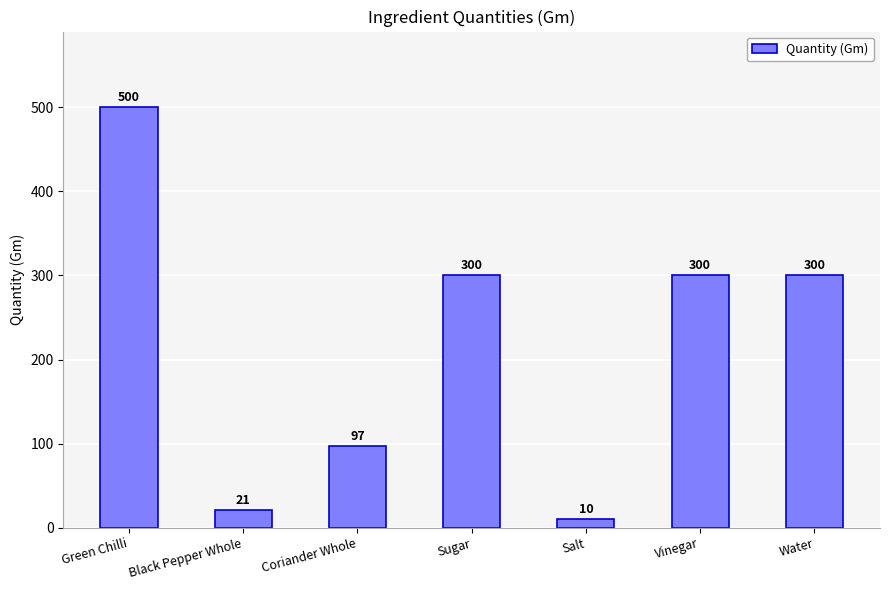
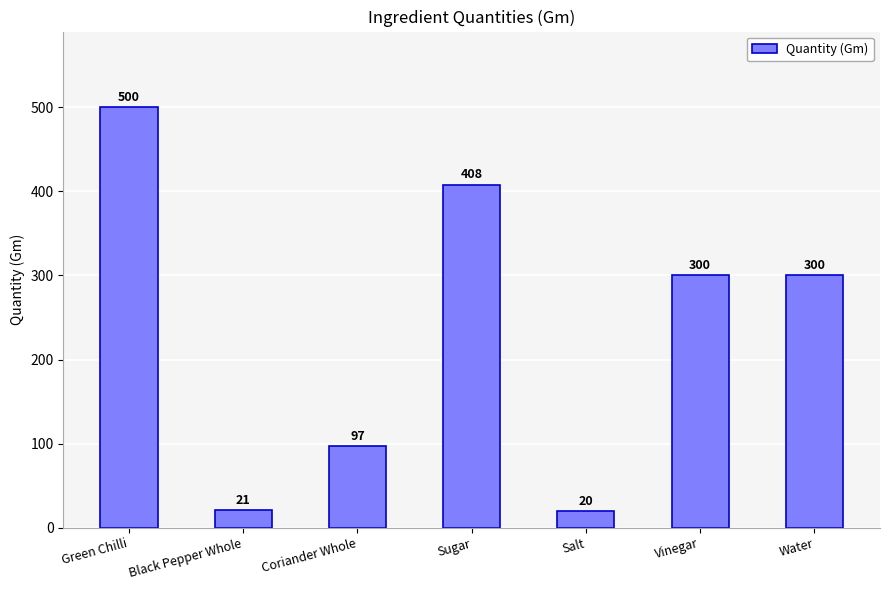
  {
    "Green Chilli": 500,
    "Black Pepper Whole": 21,
    "Coriander Whole": 97,
-   "Sugar": 300,
-   "Salt": 10,
+   "Sugar": 408,
+   "Salt": 20,
    "Vinegar": 300,
    "Water": 300
  }
